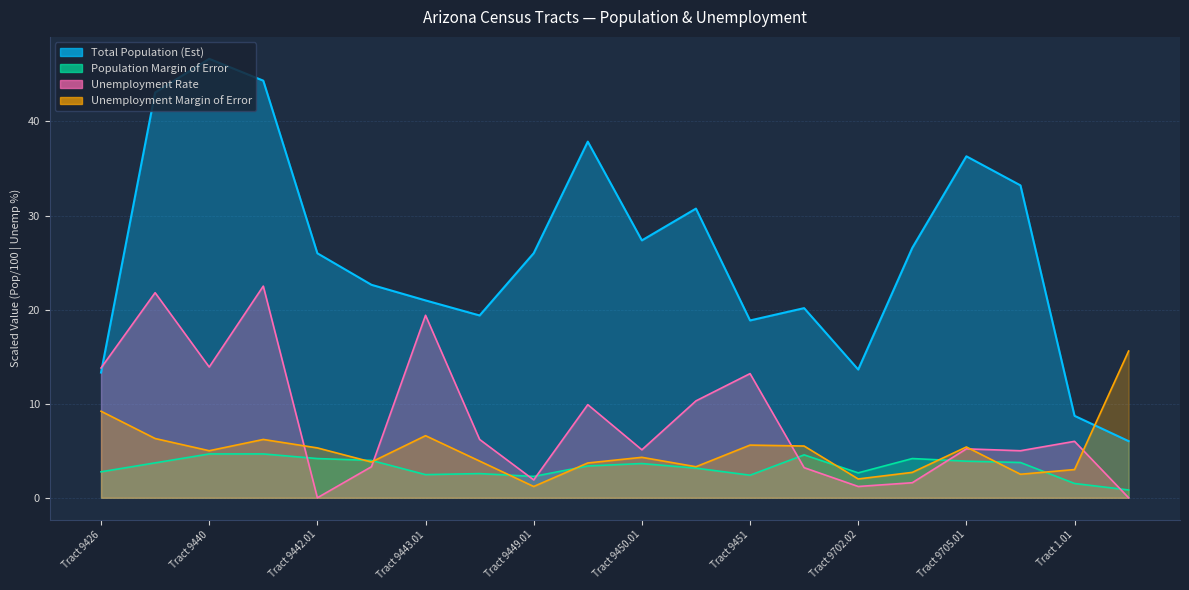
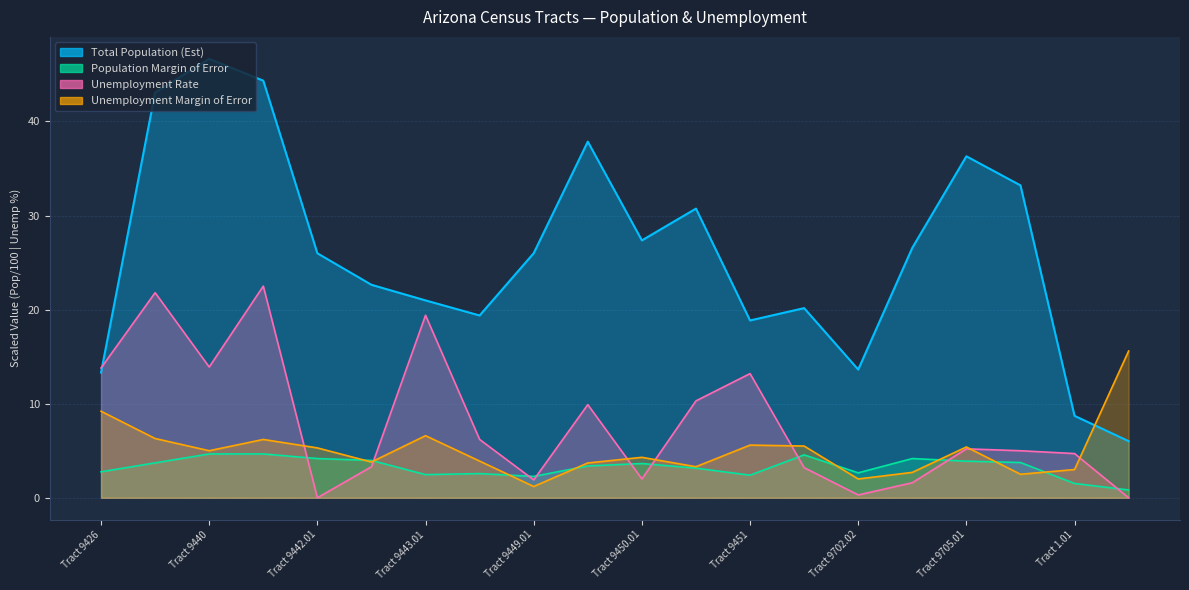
  {
    "Unemployment Rate": {
      "Tract 9426": 14,
      "Tract 9440": 14,
      "Tract 9442.01": 0,
      "Tract 9443.01": 19,
      "Tract 9449.01": 2,
-     "Tract 9450.01": 5,
+     "Tract 9450.01": 2,
      "Tract 9451": 13,
-     "Tract 9702.02": 1,
-     "Tract 1.01": 6
+     "Tract 9702.02": 0,
+     "Tract 1.01": 5
    },
    "Unemployment Margin of Error": {
      "Tract 9426": 9,
      "Tract 9440": 5,
      "Tract 9442.01": 5,
      "Tract 9443.01": 7,
      "Tract 9449.01": 1,
      "Tract 9450.01": 4,
      "Tract 9451": 6,
      "Tract 9702.02": 2,
      "Tract 1.01": 3
    }
  }
